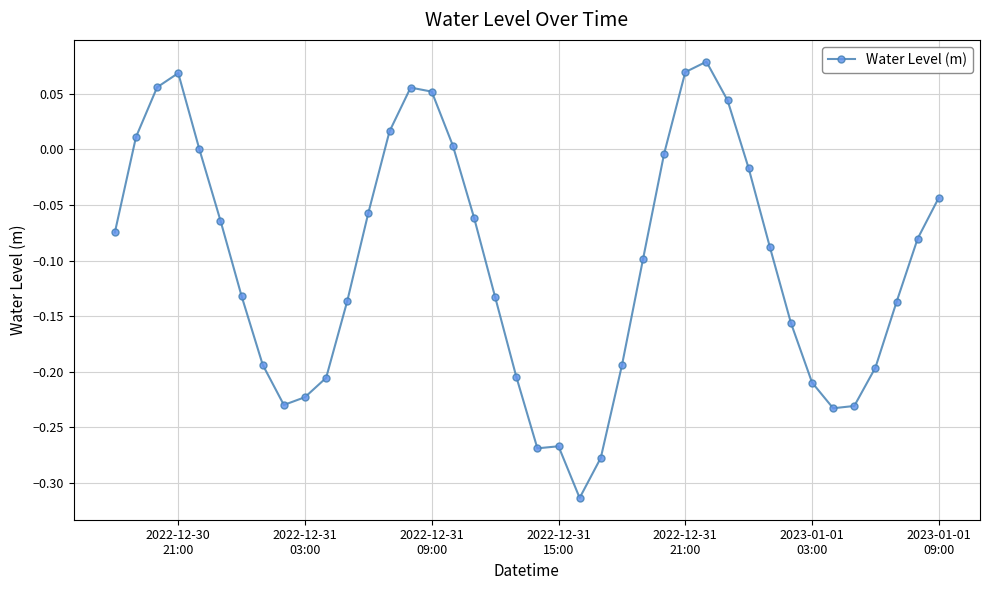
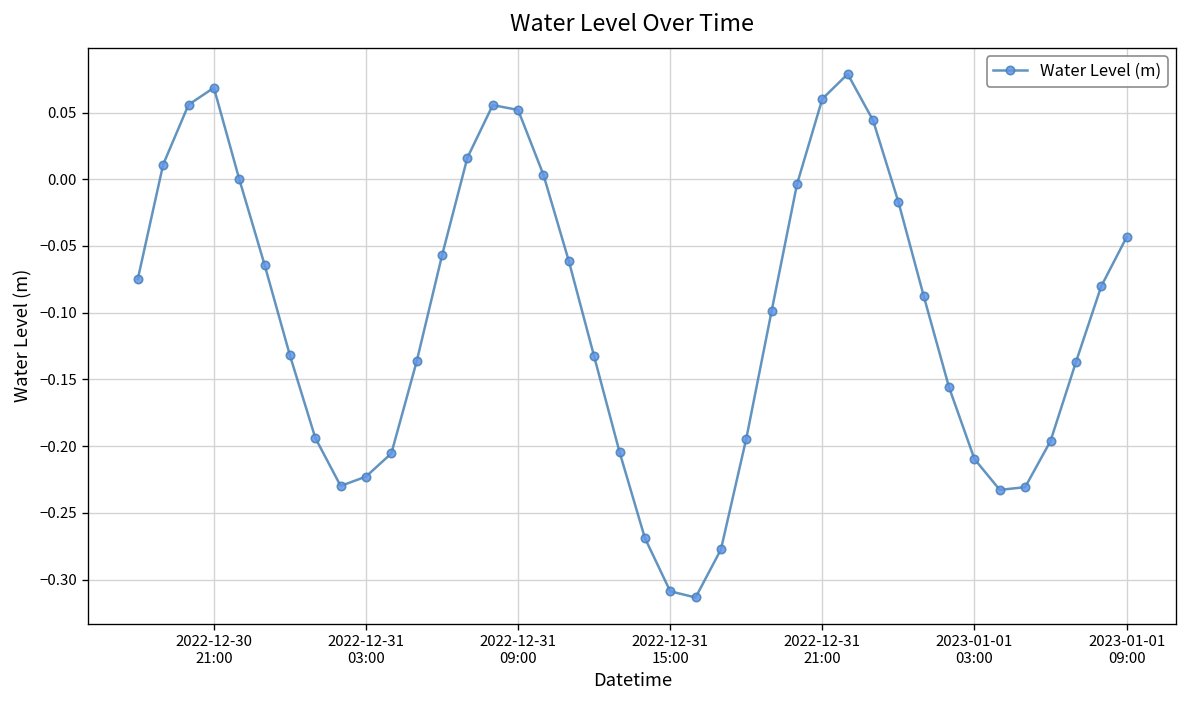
  {
    "2022-12-30 21:00": 0.069,
    "2022-12-31 03:00": -0.223,
    "2022-12-31 09:00": 0.052,
-   "2022-12-31 15:00": -0.267,
-   "2022-12-31 21:00": 0.069,
+   "2022-12-31 15:00": -0.309,
+   "2022-12-31 21:00": 0.060,
    "2023-01-01 03:00": -0.210,
    "2023-01-01 09:00": -0.043
  }
